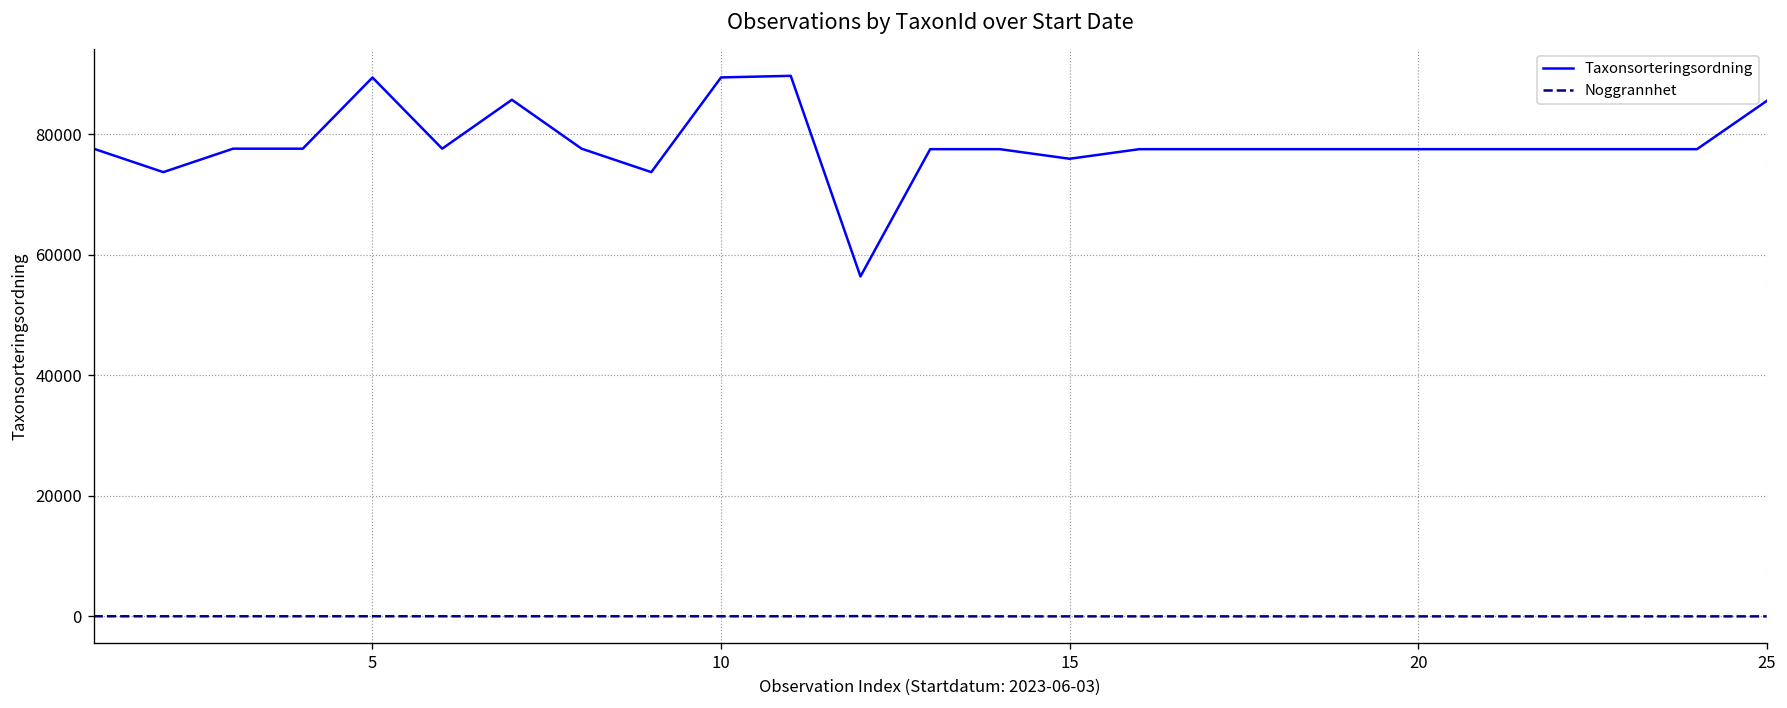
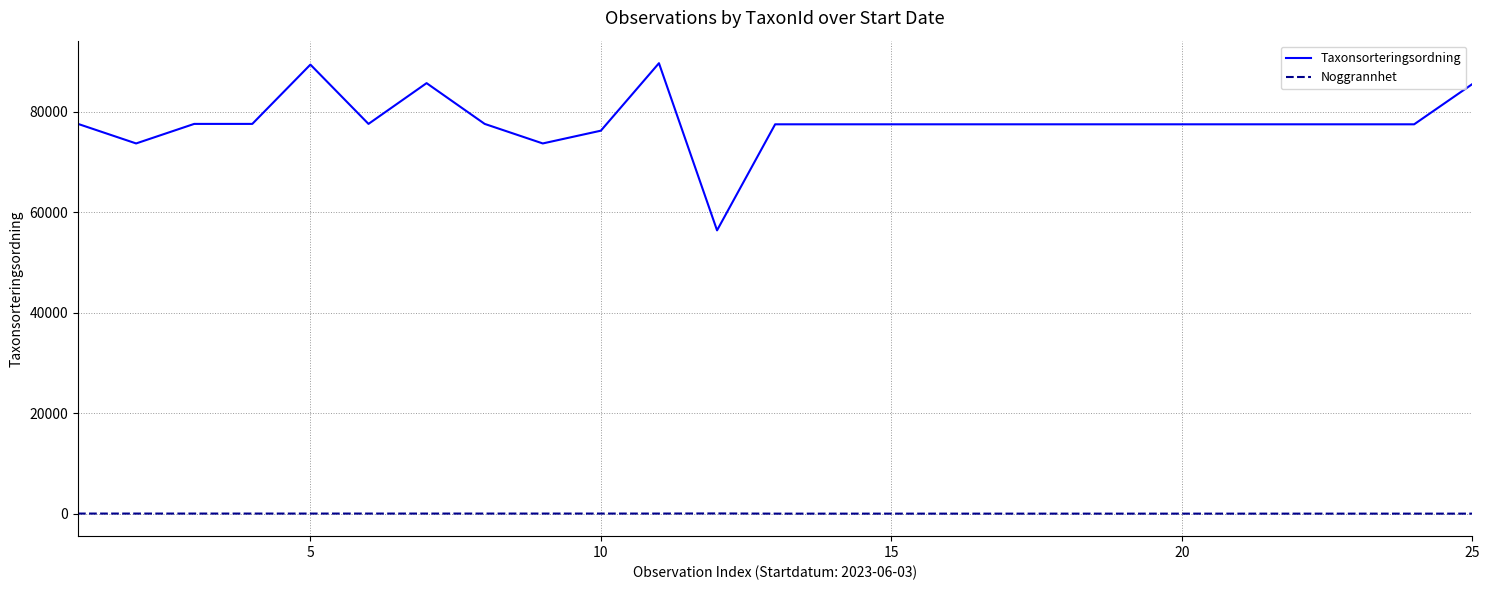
  {
    "Taxonsorteringsordning": {
      "5": 89000,
-     "10": 89000,
-     "15": 76000,
+     "10": 76000,
+     "15": 78000,
      "20": 78000,
      "25": 86000
    },
    "Noggrannhet": {
      "5": 0,
      "10": 0,
      "15": 0,
      "20": 0,
      "25": 0
    }
  }
